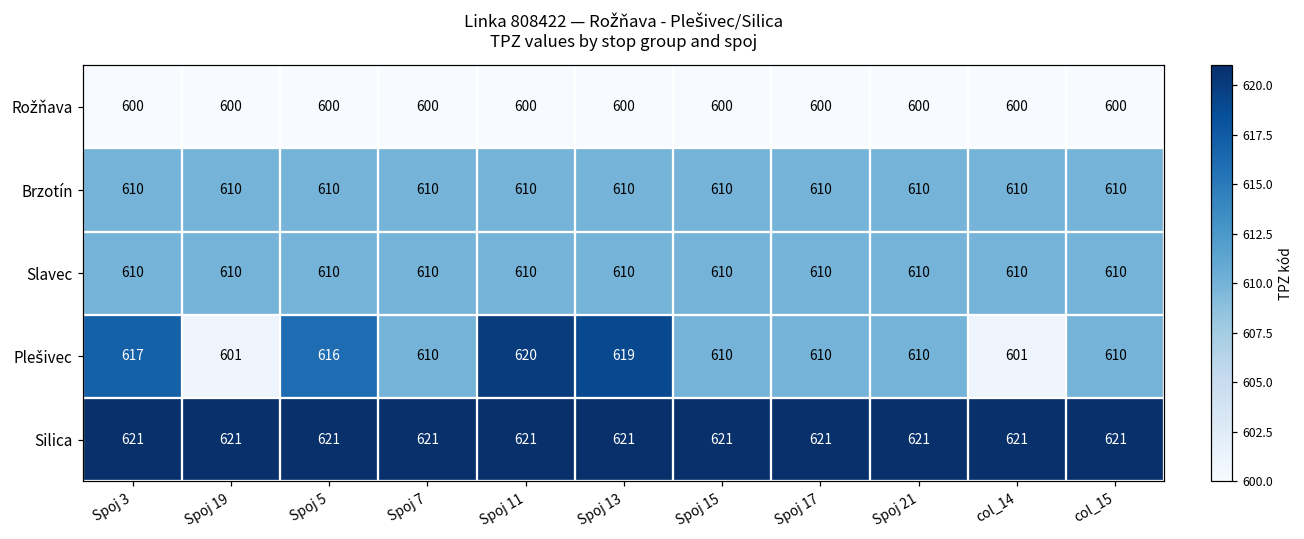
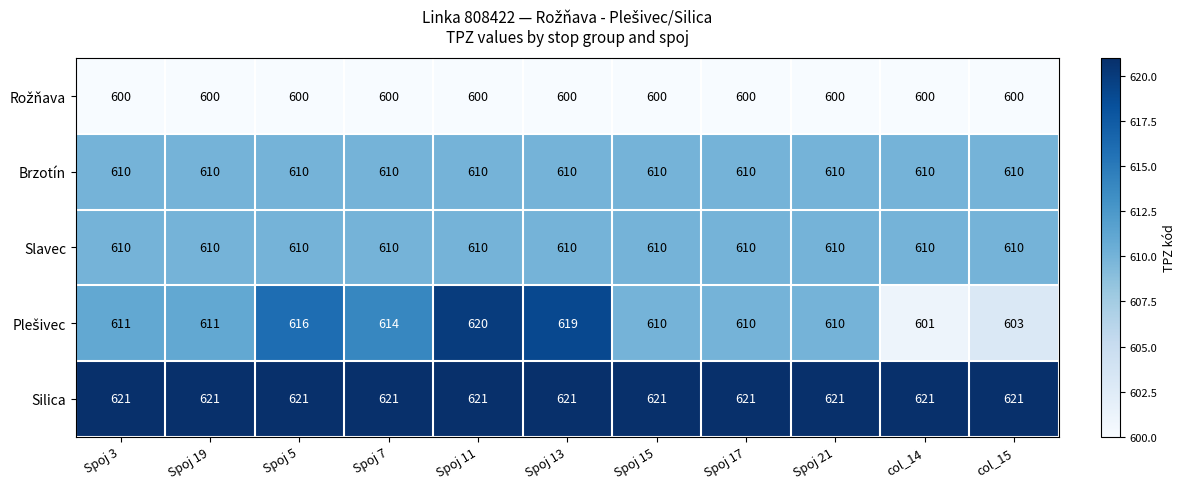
  {
    "Rožňava": {
      "Spoj 3": 600,
      "Spoj 19": 600,
      "Spoj 5": 600,
      "Spoj 7": 600,
      "Spoj 11": 600,
      "Spoj 13": 600,
      "Spoj 15": 600,
      "Spoj 17": 600,
      "Spoj 21": 600,
      "col_14": 600,
      "col_15": 600
    },
    "Brzotín": {
      "Spoj 3": 610,
      "Spoj 19": 610,
      "Spoj 5": 610,
      "Spoj 7": 610,
      "Spoj 11": 610,
      "Spoj 13": 610,
      "Spoj 15": 610,
      "Spoj 17": 610,
      "Spoj 21": 610,
      "col_14": 610,
      "col_15": 610
    },
    "Slavec": {
      "Spoj 3": 610,
      "Spoj 19": 610,
      "Spoj 5": 610,
      "Spoj 7": 610,
      "Spoj 11": 610,
      "Spoj 13": 610,
      "Spoj 15": 610,
      "Spoj 17": 610,
      "Spoj 21": 610,
      "col_14": 610,
      "col_15": 610
    },
    "Plešivec": {
-     "Spoj 3": 617,
-     "Spoj 19": 601,
+     "Spoj 3": 611,
+     "Spoj 19": 611,
      "Spoj 5": 616,
-     "Spoj 7": 610,
+     "Spoj 7": 614,
      "Spoj 11": 620,
      "Spoj 13": 619,
      "Spoj 15": 610,
      "Spoj 17": 610,
      "Spoj 21": 610,
      "col_14": 601,
-     "col_15": 610
+     "col_15": 603
    },
    "Silica": {
      "Spoj 3": 621,
      "Spoj 19": 621,
      "Spoj 5": 621,
      "Spoj 7": 621,
      "Spoj 11": 621,
      "Spoj 13": 621,
      "Spoj 15": 621,
      "Spoj 17": 621,
      "Spoj 21": 621,
      "col_14": 621,
      "col_15": 621
    }
  }
